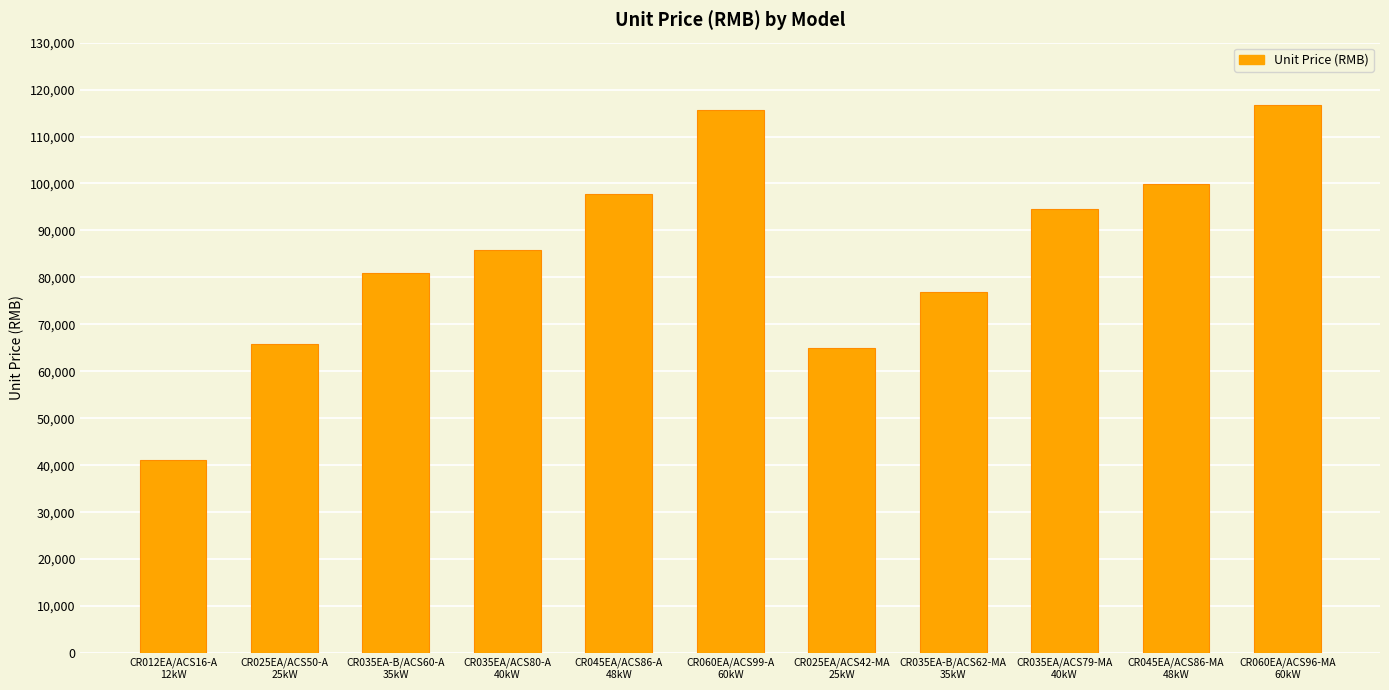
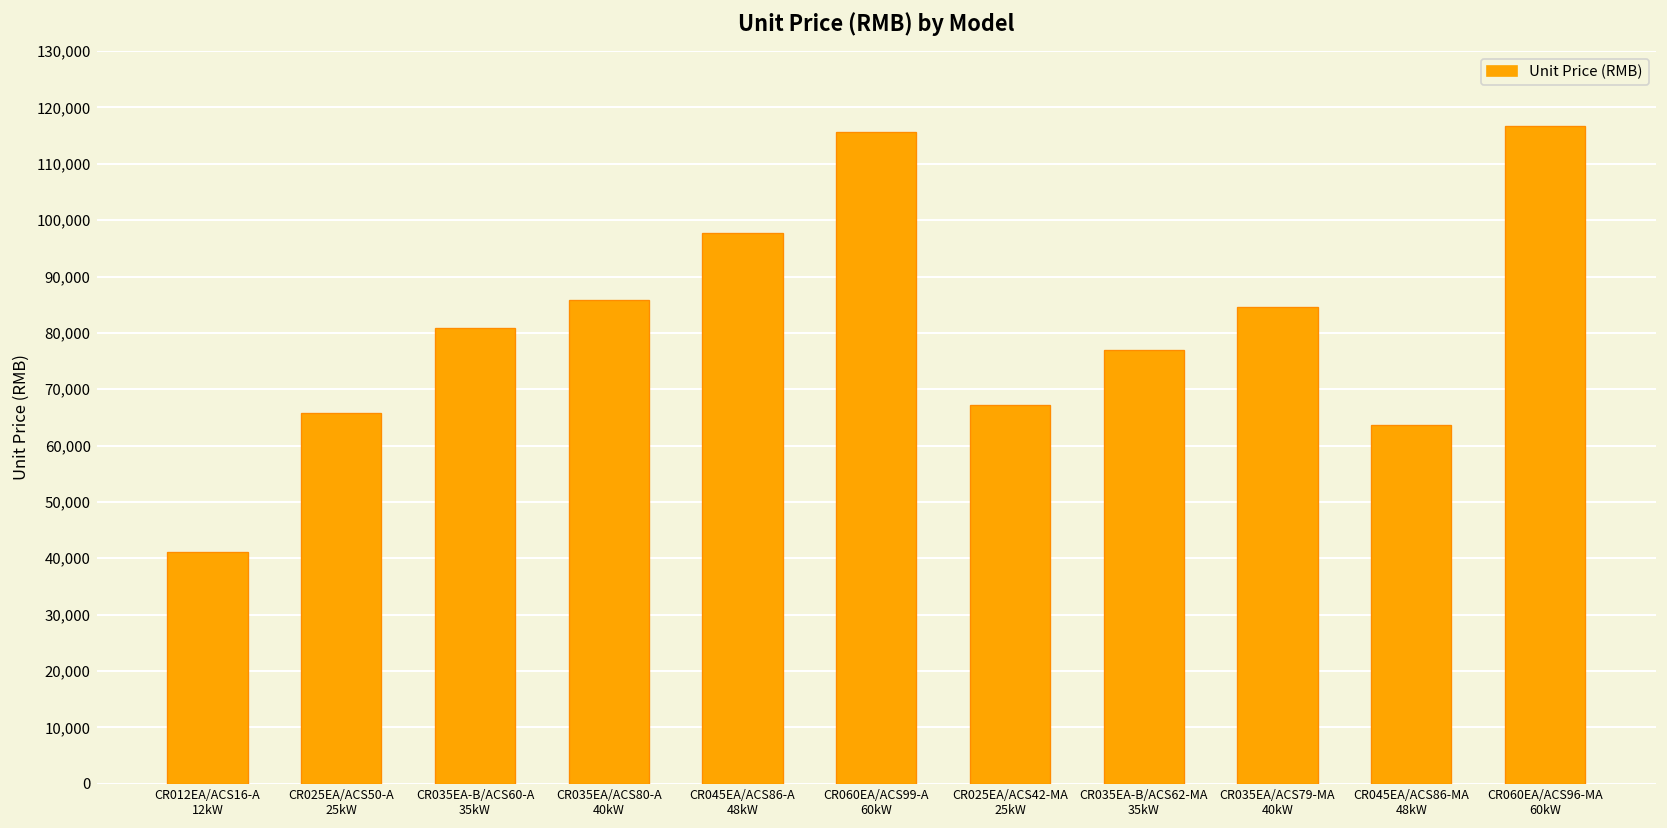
  {
    "CR012EA/ACS16-A 12kW": "41,000",
    "CR025EA/ACS50-A 25kW": "66,000",
    "CR035EA-B/ACS60-A 35kW": "81,000",
    "CR035EA/ACS80-A 40kW": "86,000",
    "CR045EA/ACS86-A 48kW": "98,000",
    "CR060EA/ACS99-A 60kW": "116,000",
-   "CR025EA/ACS42-MA 25kW": "65,000",
+   "CR025EA/ACS42-MA 25kW": "67,000",
    "CR035EA-B/ACS62-MA 35kW": "77,000",
-   "CR035EA/ACS79-MA 40kW": "95,000",
-   "CR045EA/ACS86-MA 48kW": "100,000",
+   "CR035EA/ACS79-MA 40kW": "85,000",
+   "CR045EA/ACS86-MA 48kW": "64,000",
    "CR060EA/ACS96-MA 60kW": "117,000"
  }
